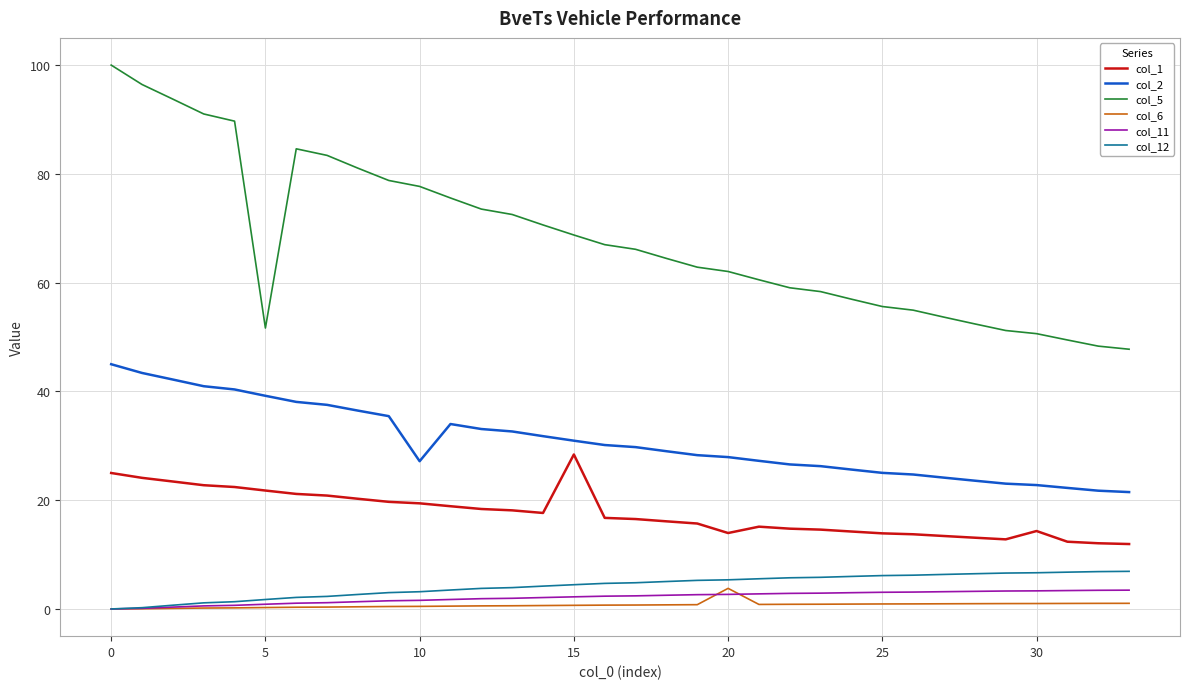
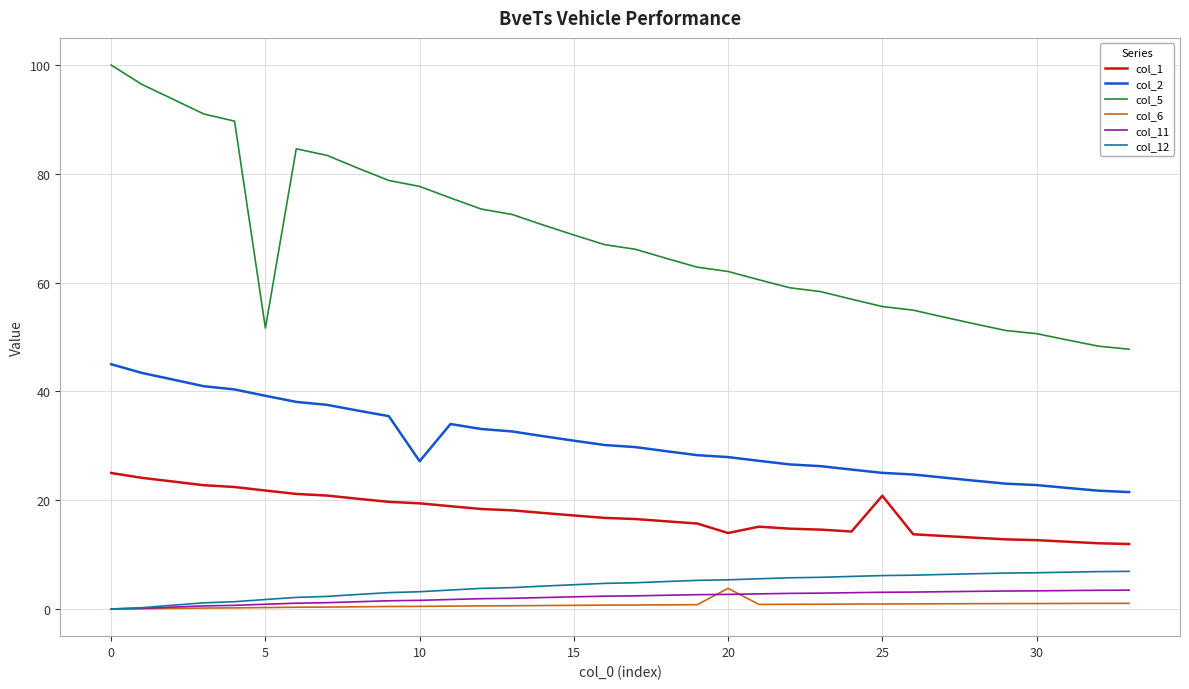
  {
    "col_1": {
      "0": 25,
      "5": 22,
      "10": 19,
-     "15": 28,
+     "15": 17,
      "20": 14,
-     "25": 14,
-     "30": 14
+     "25": 21,
+     "30": 13
    },
    "col_2": {
      "0": 45,
      "5": 39,
      "10": 27,
      "15": 31,
      "20": 28,
      "25": 25,
      "30": 23
    },
    "col_5": {
      "0": 100,
      "5": 52,
      "10": 78,
      "15": 69,
      "20": 62,
      "25": 56,
      "30": 51
    },
    "col_6": {
      "5": 0,
      "10": 0,
      "15": 1,
      "20": 4,
      "25": 1,
      "30": 1
    },
    "col_11": {
      "5": 1,
      "10": 2,
      "15": 2,
      "20": 3,
      "25": 3,
      "30": 3
    },
    "col_12": {
      "5": 2,
      "10": 3,
      "15": 4,
      "20": 5,
      "25": 6,
      "30": 7
    }
  }
